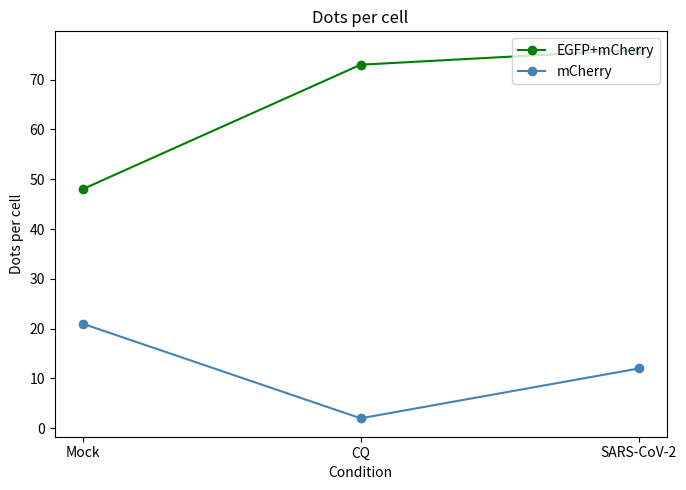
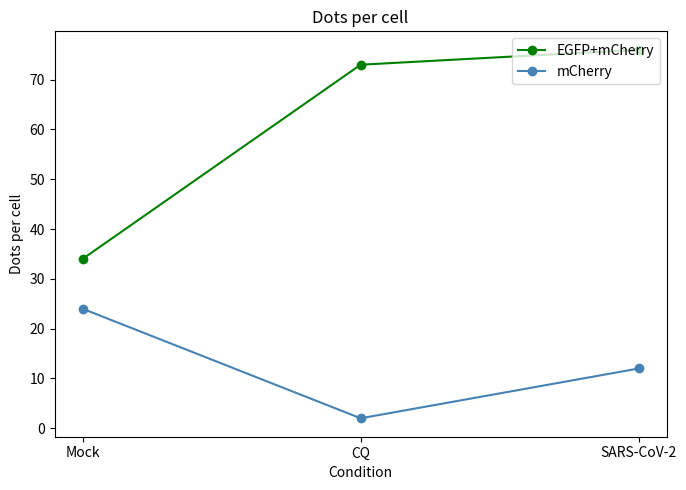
  {
    "EGFP+mCherry": {
-     "Mock": 48,
+     "Mock": 34,
      "CQ": 73
    },
    "mCherry": {
-     "Mock": 21,
+     "Mock": 24,
      "CQ": 2,
      "SARS-CoV-2": 12
    }
  }
